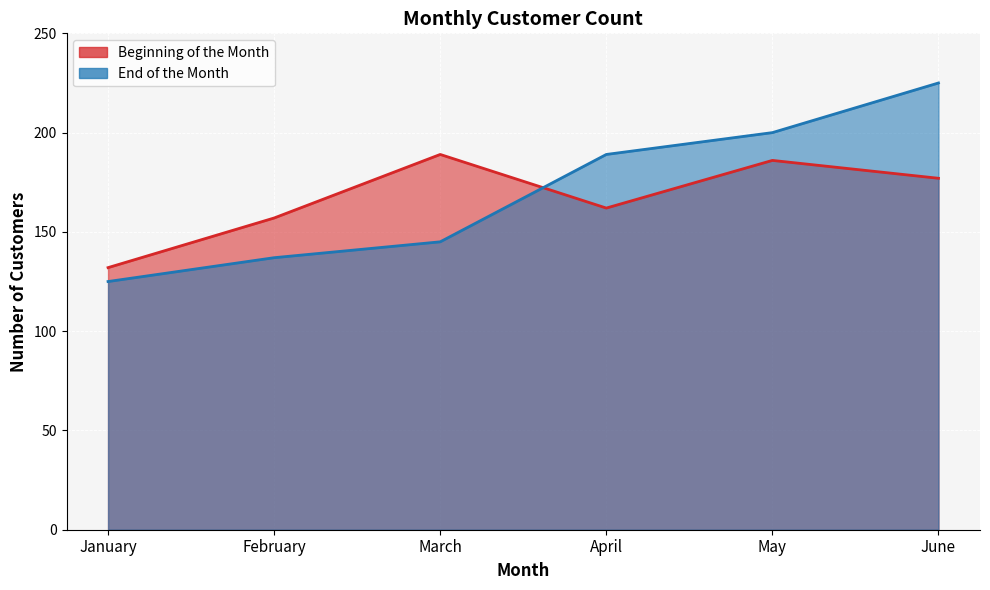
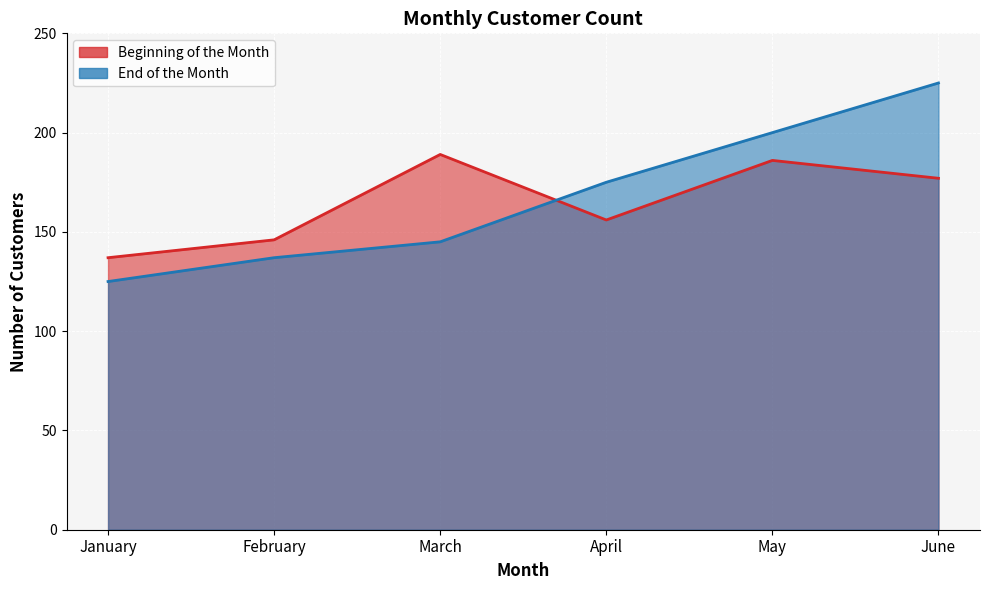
  {
    "Beginning of the Month": {
-     "January": 132,
-     "February": 157,
+     "January": 137,
+     "February": 146,
      "March": 189,
-     "April": 162,
+     "April": 156,
      "May": 186,
      "June": 177
    },
    "End of the Month": {
      "January": 125,
      "February": 137,
      "March": 145,
-     "April": 189,
+     "April": 175,
      "May": 200,
      "June": 225
    }
  }
